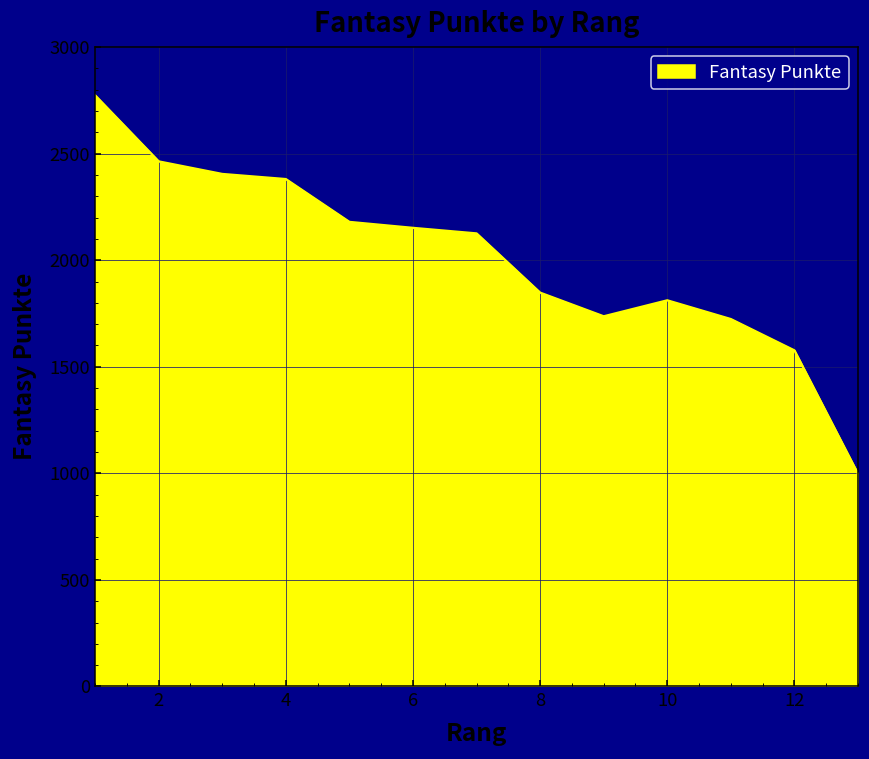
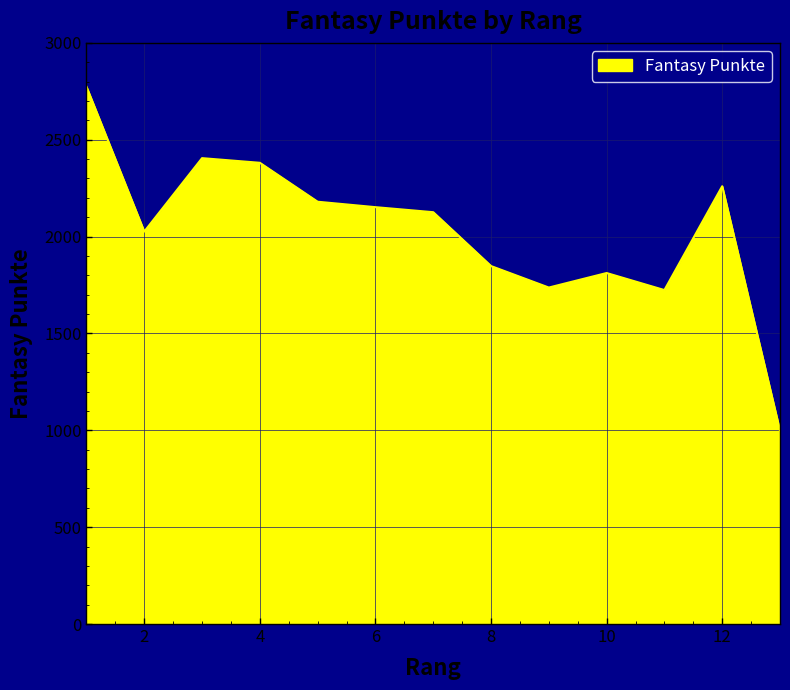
  {
-   "2": 2460,
+   "2": 2030,
    "4": 2380,
    "6": 2150,
    "8": 1850,
    "10": 1810,
-   "12": 1580
+   "12": 2260
  }
